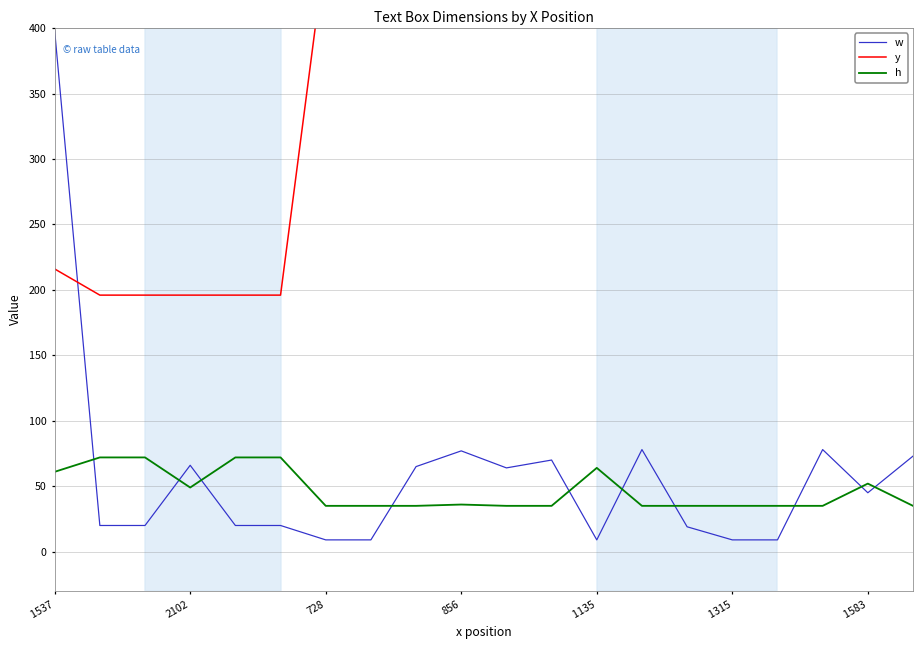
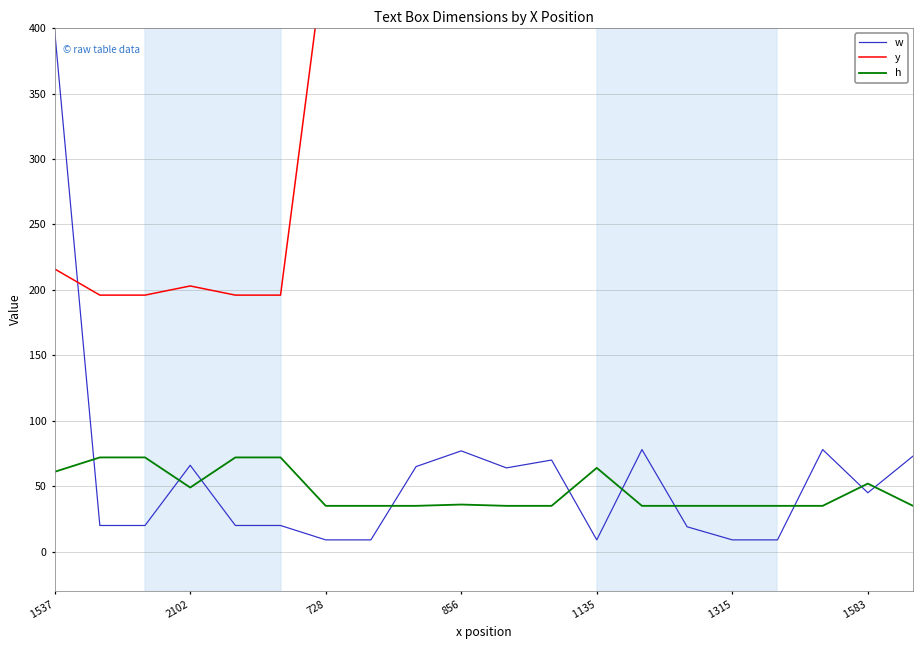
  {
    "w": {
      "1537": 398,
      "2102": 66,
      "728": 9,
      "856": 77,
      "1135": 9,
      "1315": 9,
      "1583": 45
    },
    "y": {
      "1537": 216,
-     "2102": 196
+     "2102": 203
    },
    "h": {
      "1537": 61,
      "2102": 49,
      "728": 35,
      "856": 36,
      "1135": 64,
      "1315": 35,
      "1583": 52
    }
  }
